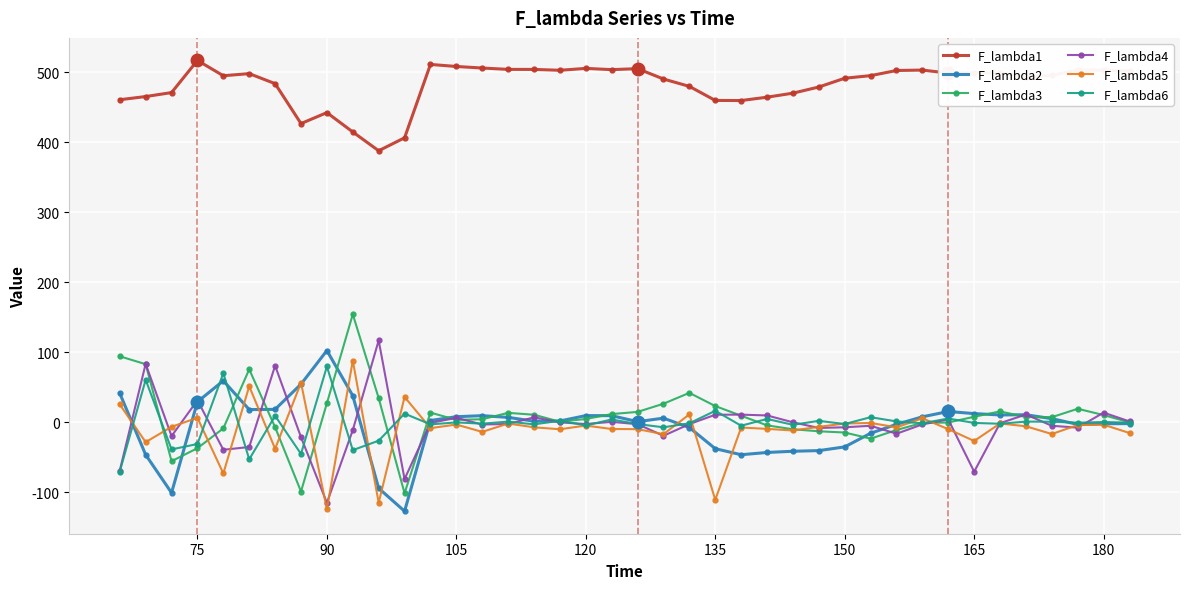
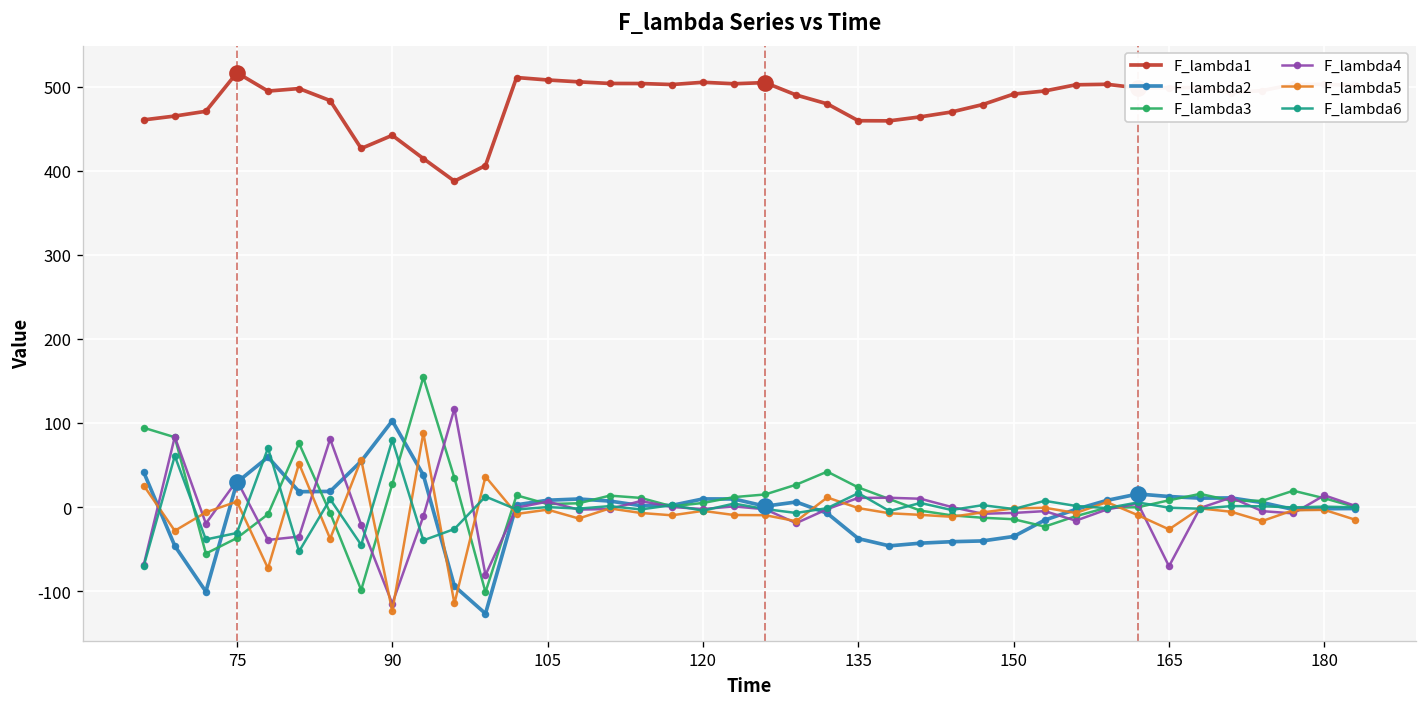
  {
    "F_lambda4": {
      "90": -110,
      "135": 10,
      "150": -10,
      "165": -70
    },
    "F_lambda5": {
      "75": 10,
      "90": -120,
-     "135": -110,
+     "135": 0,
      "165": -30
    }
  }
